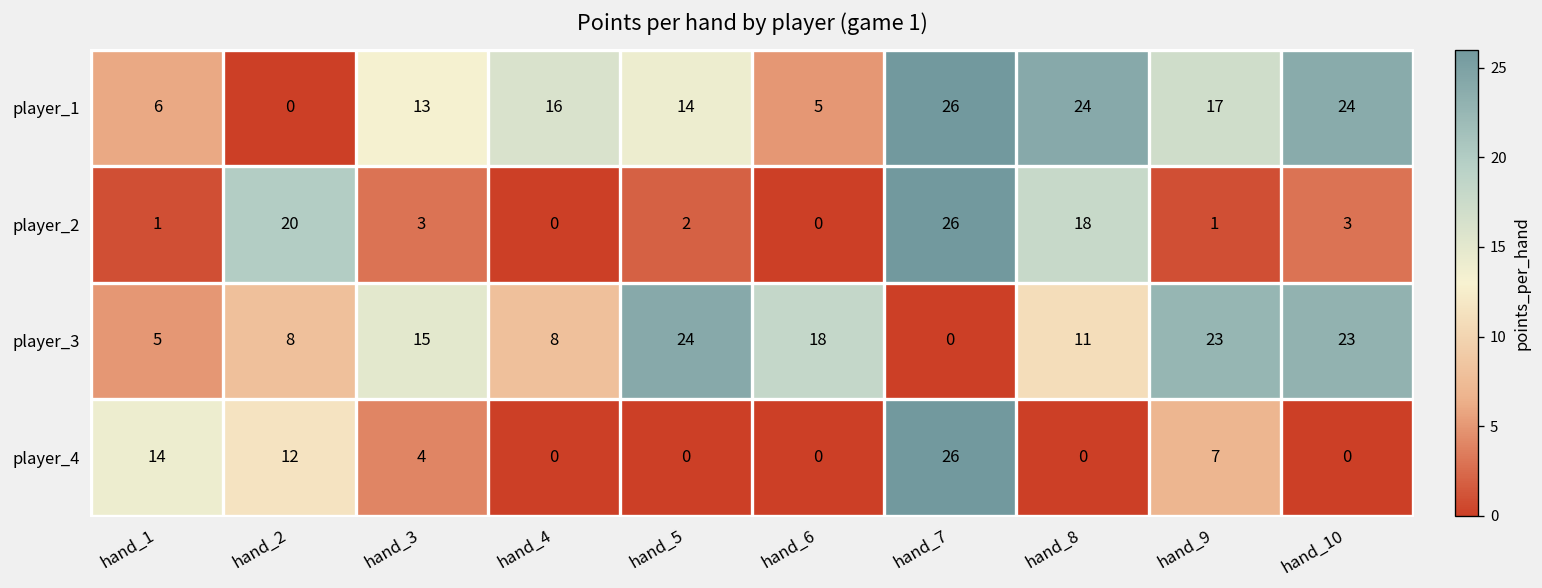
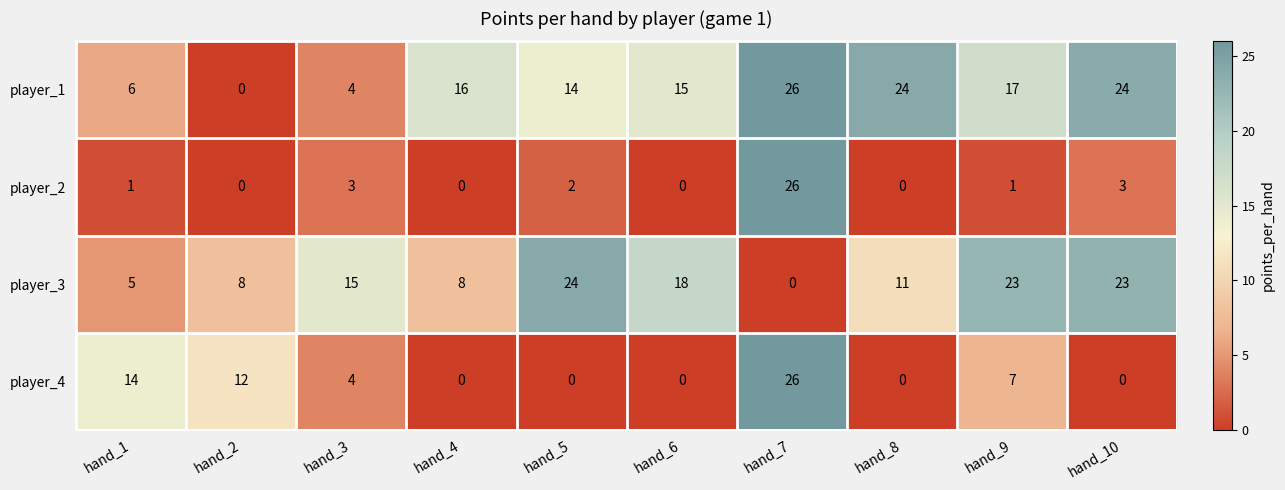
  {
    "player_1": {
      "hand_1": 6,
      "hand_2": 0,
-     "hand_3": 13,
+     "hand_3": 4,
      "hand_4": 16,
      "hand_5": 14,
-     "hand_6": 5,
+     "hand_6": 15,
      "hand_7": 26,
      "hand_8": 24,
      "hand_9": 17,
      "hand_10": 24
    },
    "player_2": {
      "hand_1": 1,
-     "hand_2": 20,
+     "hand_2": 0,
      "hand_3": 3,
      "hand_4": 0,
      "hand_5": 2,
      "hand_6": 0,
      "hand_7": 26,
-     "hand_8": 18,
+     "hand_8": 0,
      "hand_9": 1,
      "hand_10": 3
    },
    "player_3": {
      "hand_1": 5,
      "hand_2": 8,
      "hand_3": 15,
      "hand_4": 8,
      "hand_5": 24,
      "hand_6": 18,
      "hand_7": 0,
      "hand_8": 11,
      "hand_9": 23,
      "hand_10": 23
    },
    "player_4": {
      "hand_1": 14,
      "hand_2": 12,
      "hand_3": 4,
      "hand_4": 0,
      "hand_5": 0,
      "hand_6": 0,
      "hand_7": 26,
      "hand_8": 0,
      "hand_9": 7,
      "hand_10": 0
    }
  }
